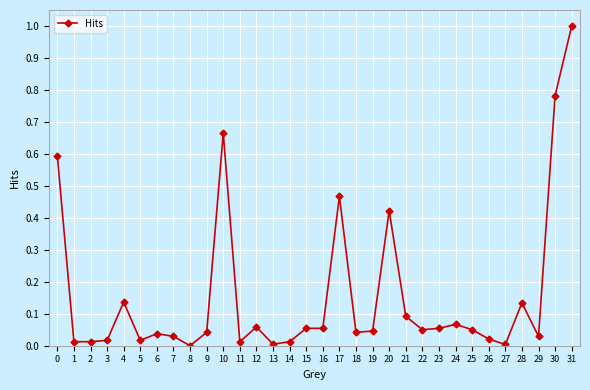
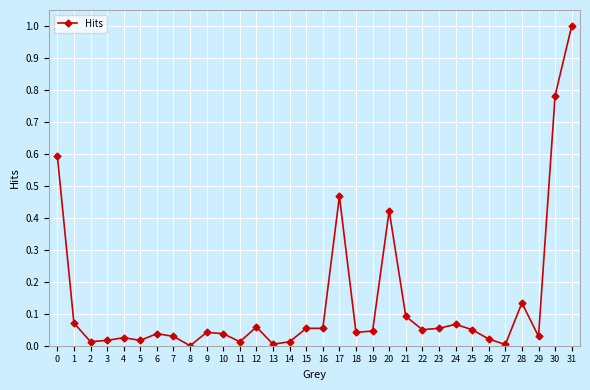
  {
    "0": 0.59,
-   "1": 0.01,
+   "1": 0.07,
    "2": 0.01,
    "3": 0.02,
-   "4": 0.14,
+   "4": 0.03,
    "5": 0.02,
    "6": 0.04,
    "7": 0.03,
    "8": 0.00,
    "9": 0.04,
-   "10": 0.67,
+   "10": 0.04,
    "11": 0.01,
    "12": 0.06,
    "13": 0.00,
    "14": 0.01,
    "15": 0.05,
    "16": 0.05,
    "17": 0.47,
    "18": 0.04,
    "19": 0.05,
    "20": 0.42,
    "21": 0.09,
    "22": 0.05,
    "23": 0.05,
    "24": 0.07,
    "25": 0.05,
    "26": 0.02,
    "27": 0.00,
    "28": 0.13,
    "29": 0.03,
    "30": 0.78,
    "31": 1.00
  }
